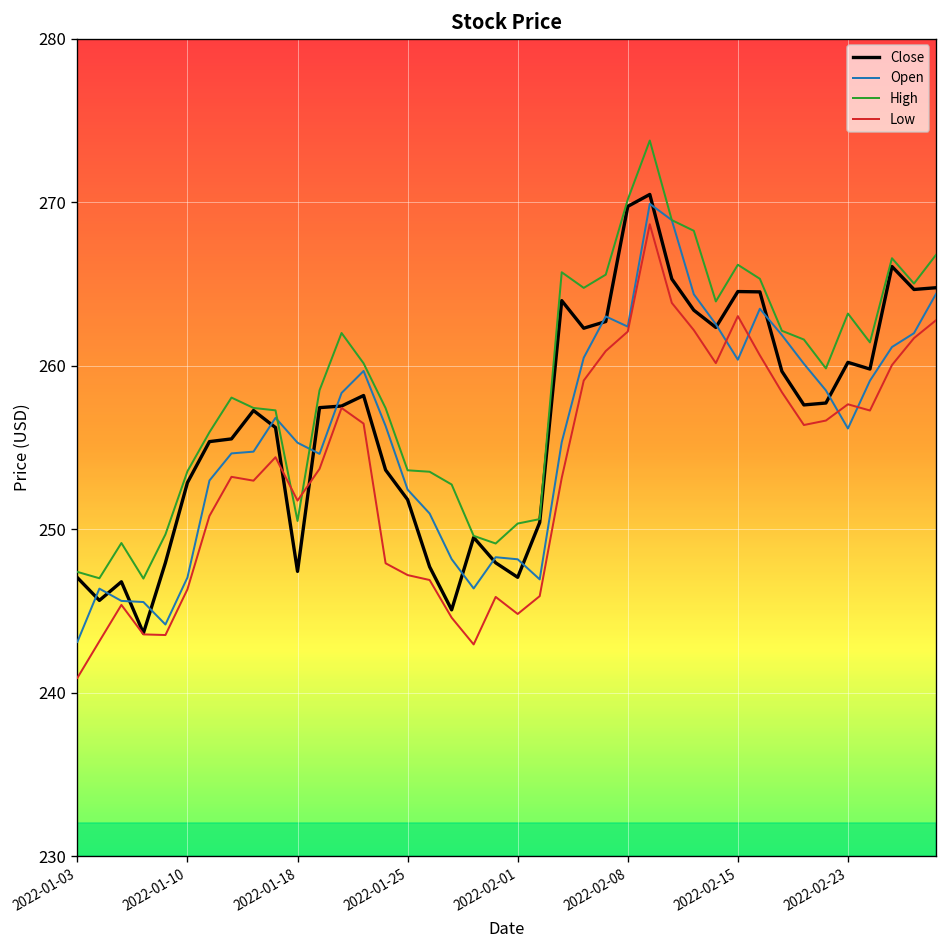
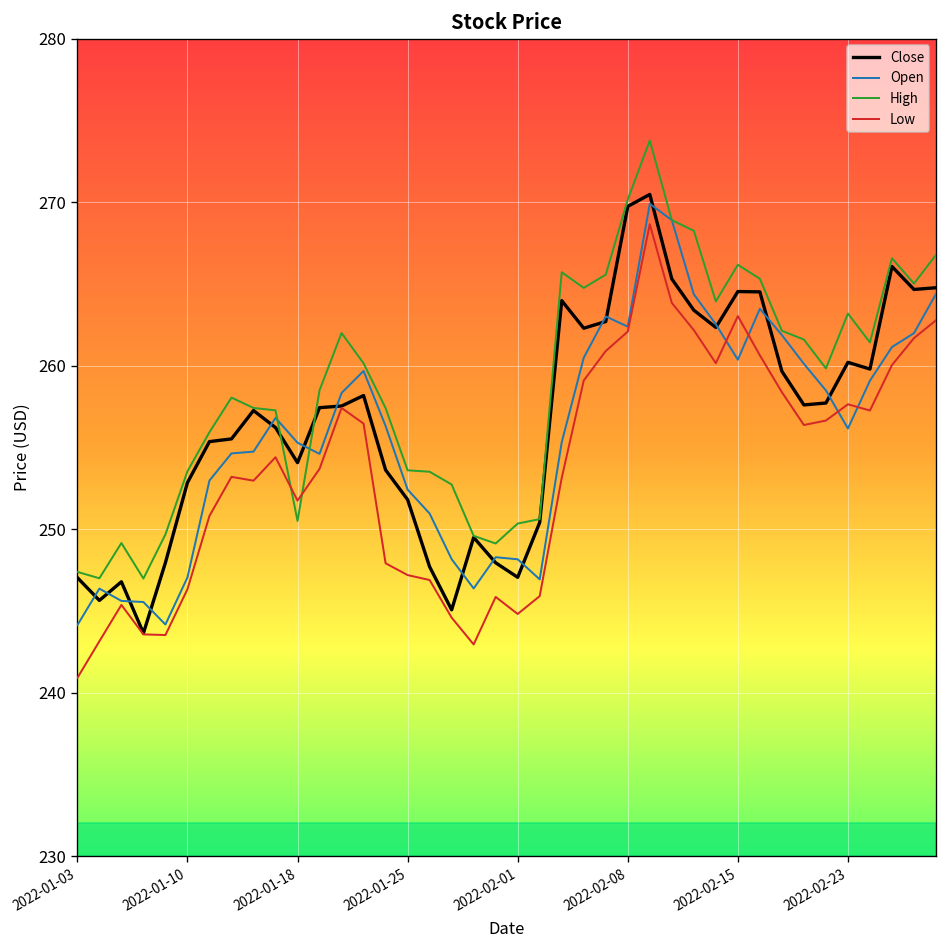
  {
    "Close": {
      "2022-01-03": 247.0,
      "2022-01-10": 252.8,
-     "2022-01-18": 247.4,
+     "2022-01-18": 254.1,
      "2022-01-25": 251.8,
      "2022-02-01": 247.1,
      "2022-02-08": 269.7,
      "2022-02-15": 264.5,
      "2022-02-23": 260.2
    },
    "Open": {
-     "2022-01-03": 243.1,
+     "2022-01-03": 244.1,
      "2022-01-10": 247.0,
      "2022-01-18": 255.3,
      "2022-01-25": 252.4,
      "2022-02-01": 248.2,
      "2022-02-08": 262.4,
      "2022-02-15": 260.4,
      "2022-02-23": 256.2
    },
    "High": {
      "2022-01-03": 247.4,
      "2022-01-10": 253.5,
      "2022-01-18": 250.5,
      "2022-01-25": 253.6,
      "2022-02-01": 250.3,
      "2022-02-08": 270.2,
      "2022-02-15": 266.2,
      "2022-02-23": 263.2
    },
    "Low": {
      "2022-01-03": 240.9,
      "2022-01-10": 246.3,
      "2022-01-18": 251.7,
      "2022-01-25": 247.2,
      "2022-02-01": 244.8,
      "2022-02-08": 262.1,
      "2022-02-15": 263.0,
      "2022-02-23": 257.6
    }
  }
